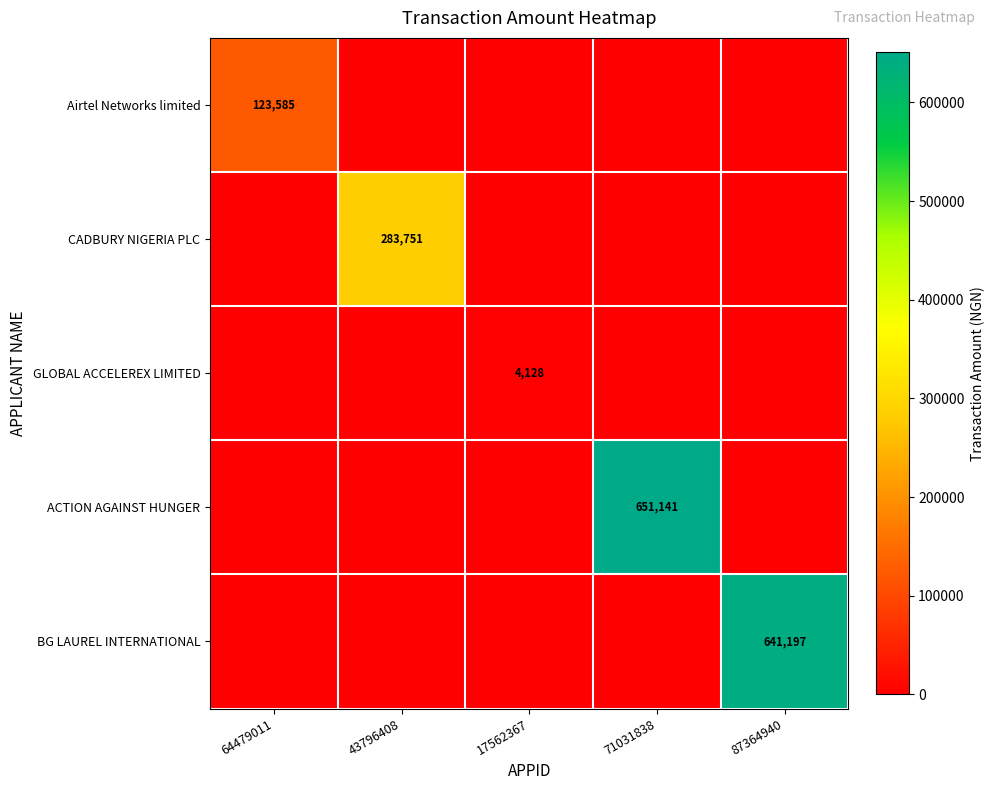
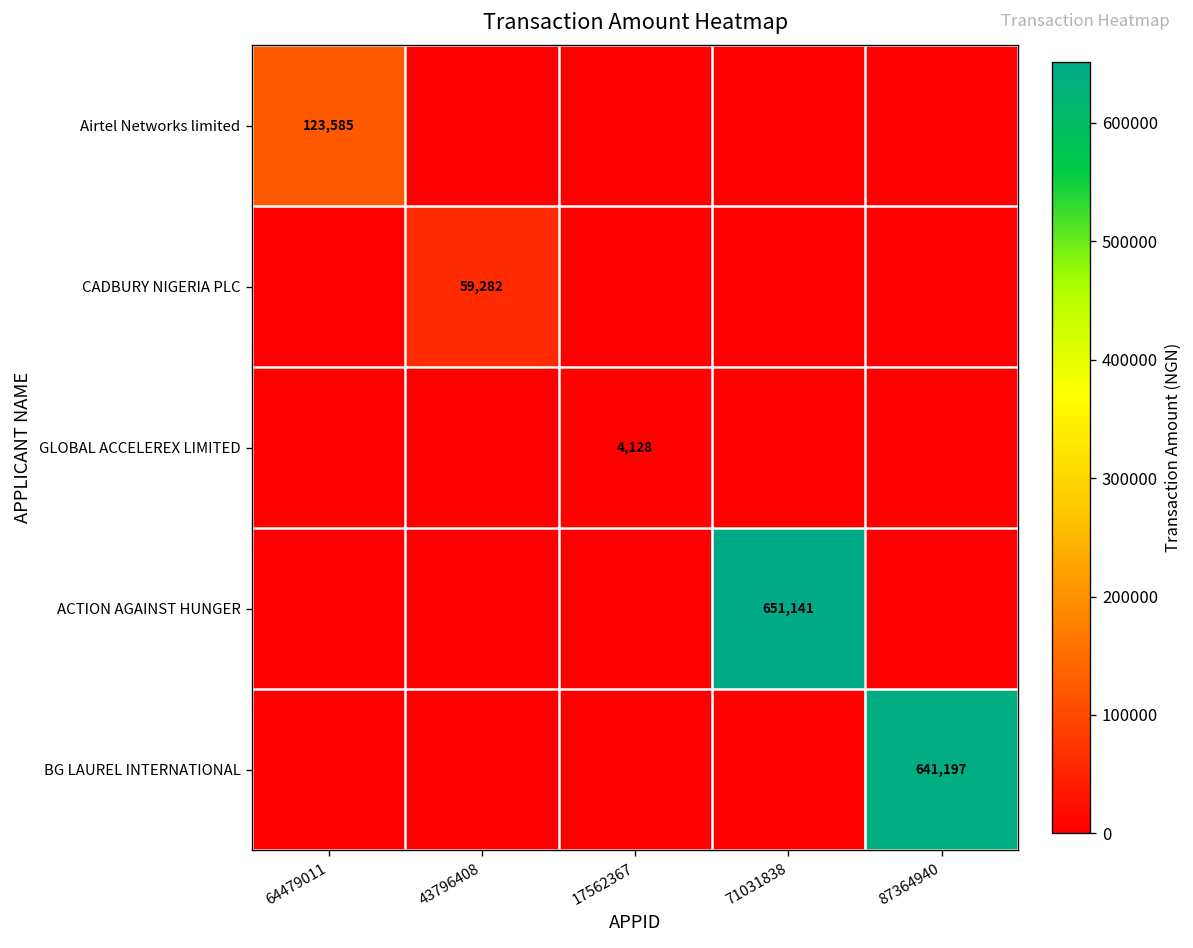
  {
    "Airtel Networks limited": {
      "64479011": "123,585"
    },
    "CADBURY NIGERIA PLC": {
-     "43796408": "283,751"
+     "43796408": "59,282"
    },
    "GLOBAL ACCELEREX LIMITED": {
      "17562367": "4,128"
    },
    "ACTION AGAINST HUNGER": {
      "71031838": "651,141"
    },
    "BG LAUREL INTERNATIONAL": {
      "87364940": "641,197"
    }
  }
